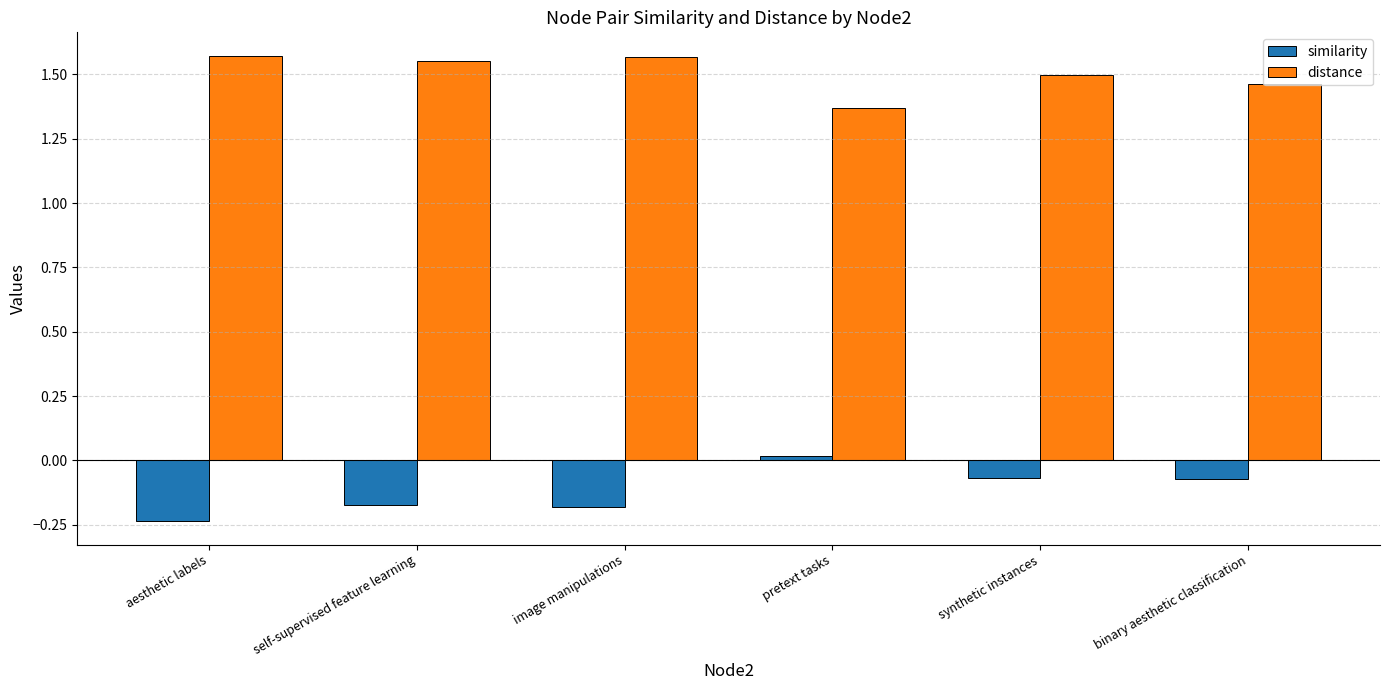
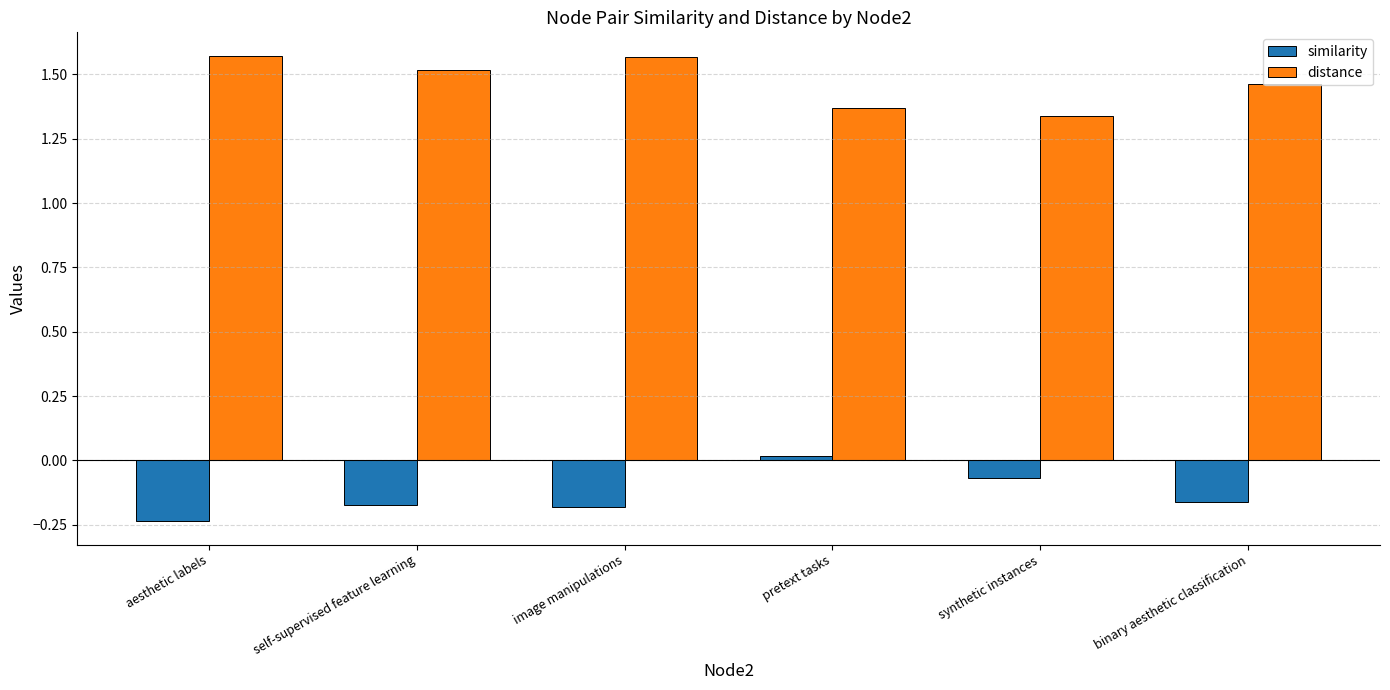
  {
    "similarity": {
      "aesthetic labels": -0.24,
      "self-supervised feature learning": -0.17,
      "image manipulations": -0.18,
      "pretext tasks": 0.02,
      "synthetic instances": -0.07,
-     "binary aesthetic classification": -0.07
+     "binary aesthetic classification": -0.16
    },
    "distance": {
      "aesthetic labels": 1.57,
-     "self-supervised feature learning": 1.55,
+     "self-supervised feature learning": 1.52,
      "image manipulations": 1.57,
      "pretext tasks": 1.37,
-     "synthetic instances": 1.50
+     "synthetic instances": 1.34
    }
  }
